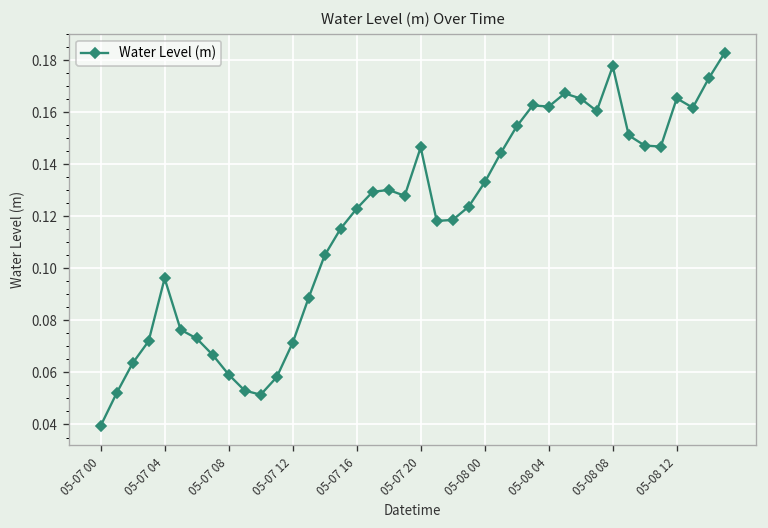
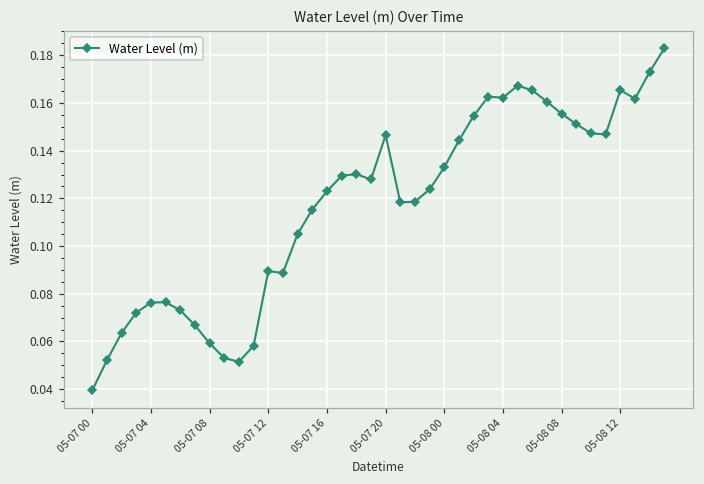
  {
    "05-07 00": 0.039,
-   "05-07 04": 0.096,
+   "05-07 04": 0.076,
    "05-07 08": 0.059,
-   "05-07 12": 0.071,
+   "05-07 12": 0.089,
    "05-07 16": 0.123,
    "05-07 20": 0.147,
    "05-08 00": 0.133,
    "05-08 04": 0.162,
-   "05-08 08": 0.178,
+   "05-08 08": 0.155,
    "05-08 12": 0.165
  }
